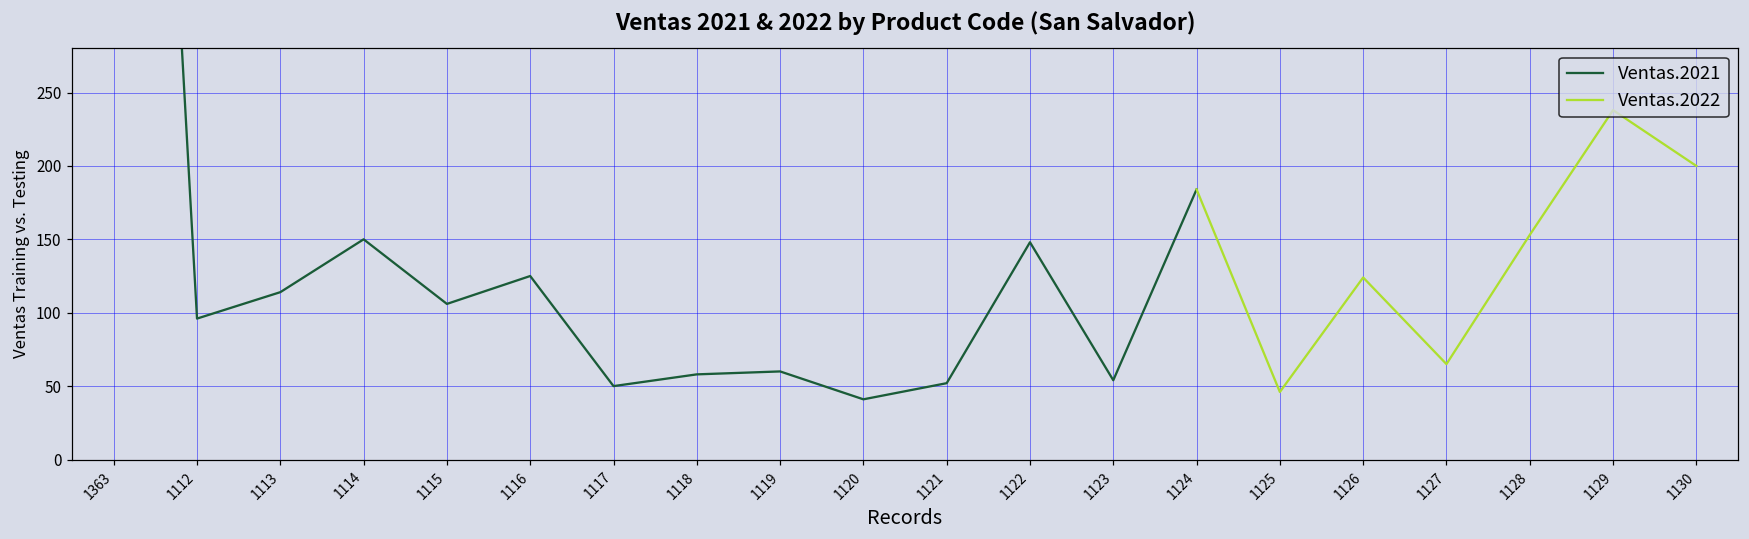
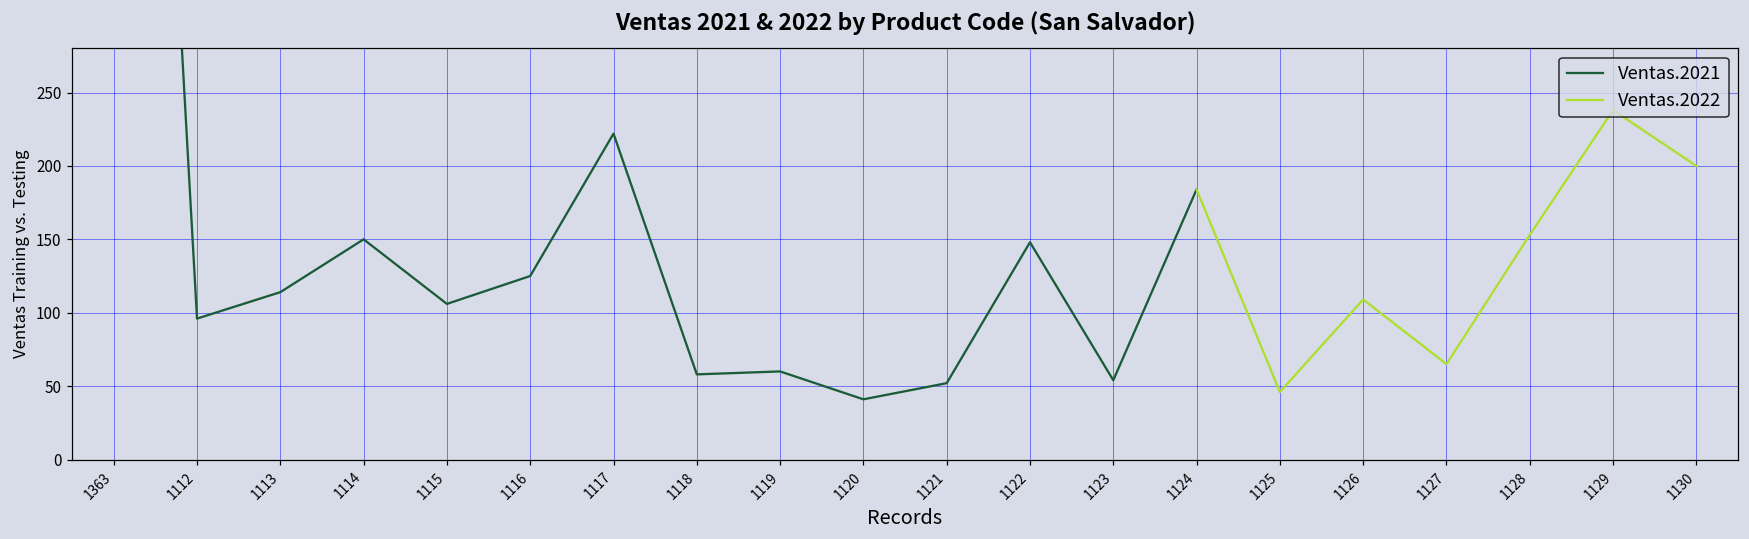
  {
    "Ventas.2021": {
      "1112": 96,
      "1113": 114,
      "1114": 150,
      "1115": 106,
      "1116": 125,
-     "1117": 50,
+     "1117": 222,
      "1118": 58,
      "1119": 60,
      "1120": 41,
      "1121": 52,
      "1122": 148,
      "1123": 54
    },
    "Ventas.2022": {
      "1125": 46,
-     "1126": 124,
+     "1126": 109,
      "1127": 65,
      "1128": 153,
      "1130": 200
    }
  }
